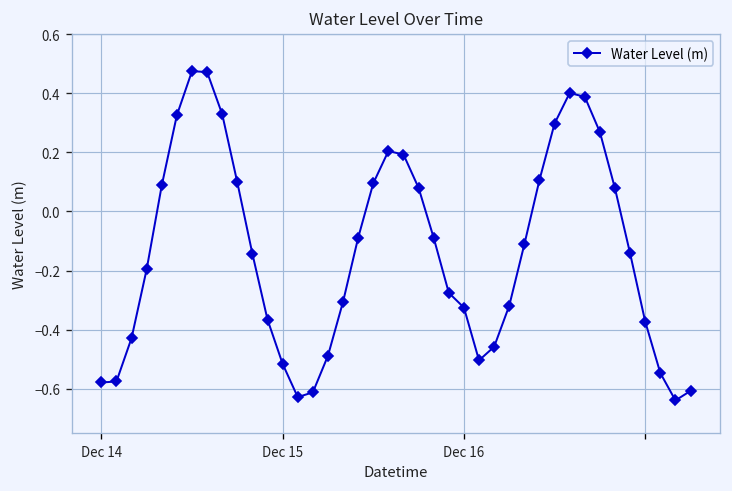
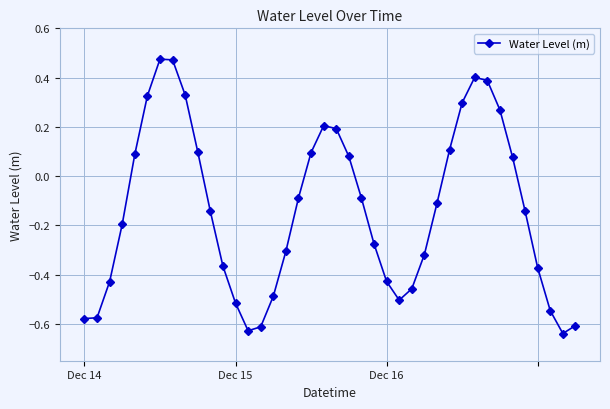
  {
    "Dec 14": -0.58,
    "Dec 15": -0.52,
-   "Dec 16": -0.33
+   "Dec 16": -0.43
  }
